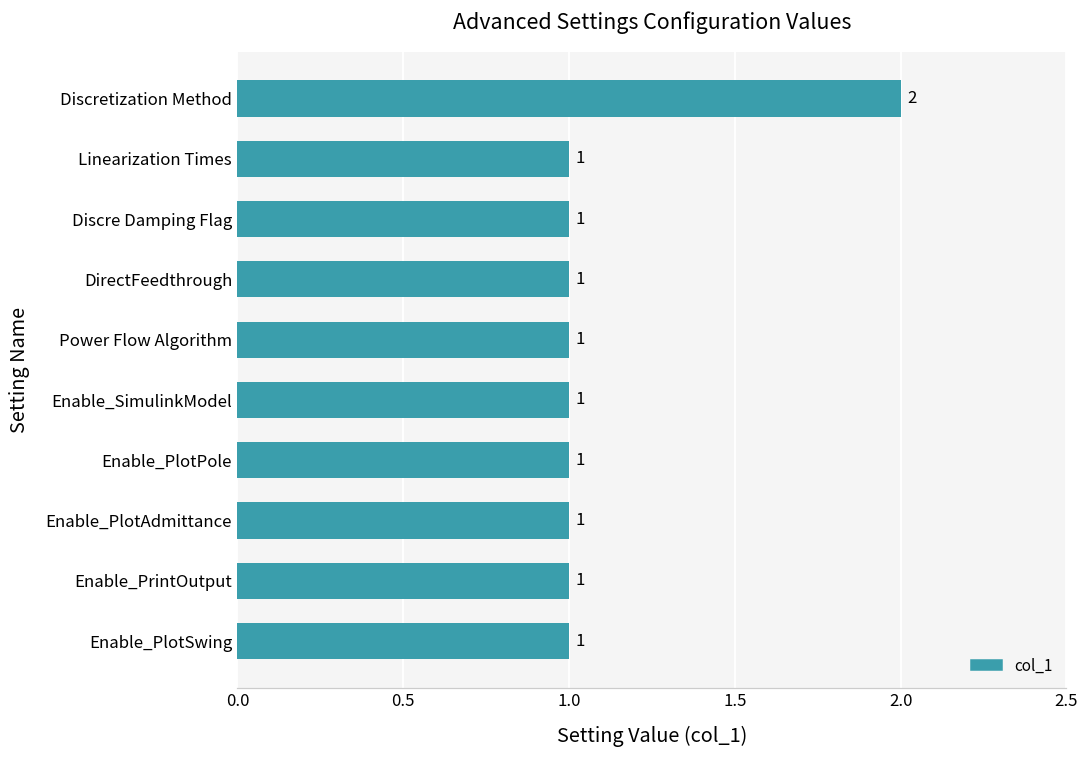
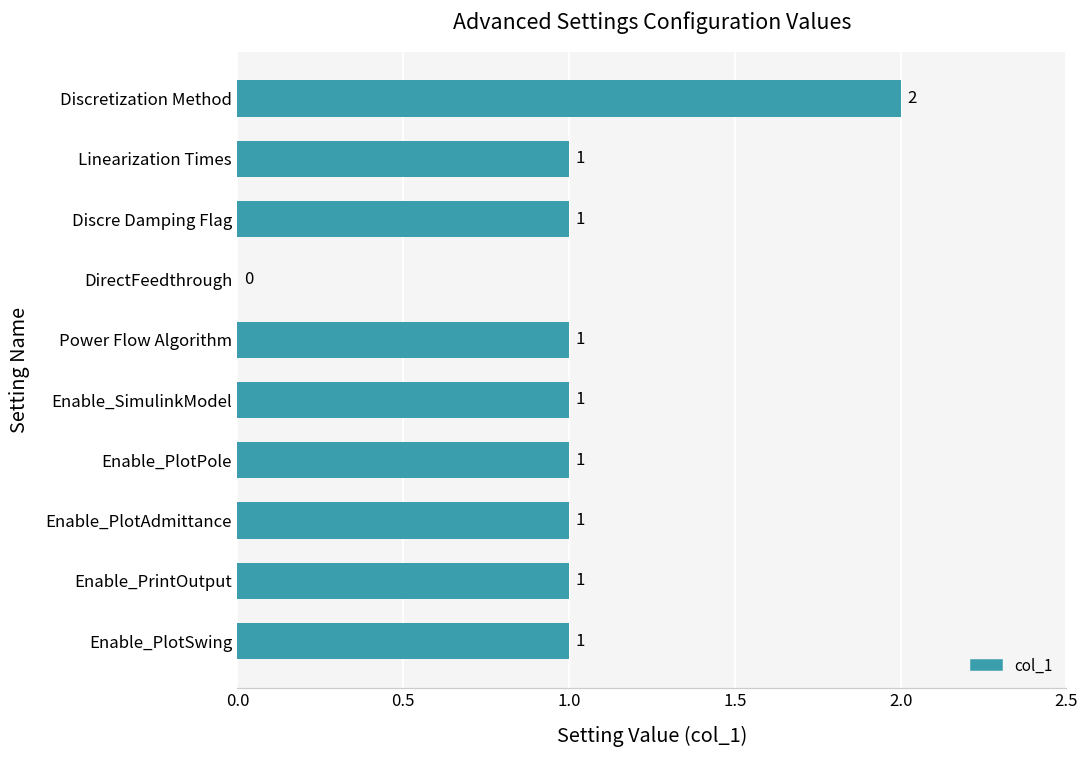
  {
    "Discretization Method": 2,
    "Linearization Times": 1,
    "Discre Damping Flag": 1,
-   "DirectFeedthrough": 1,
+   "DirectFeedthrough": 0,
    "Power Flow Algorithm": 1,
    "Enable_SimulinkModel": 1,
    "Enable_PlotPole": 1,
    "Enable_PlotAdmittance": 1,
    "Enable_PrintOutput": 1,
    "Enable_PlotSwing": 1
  }
